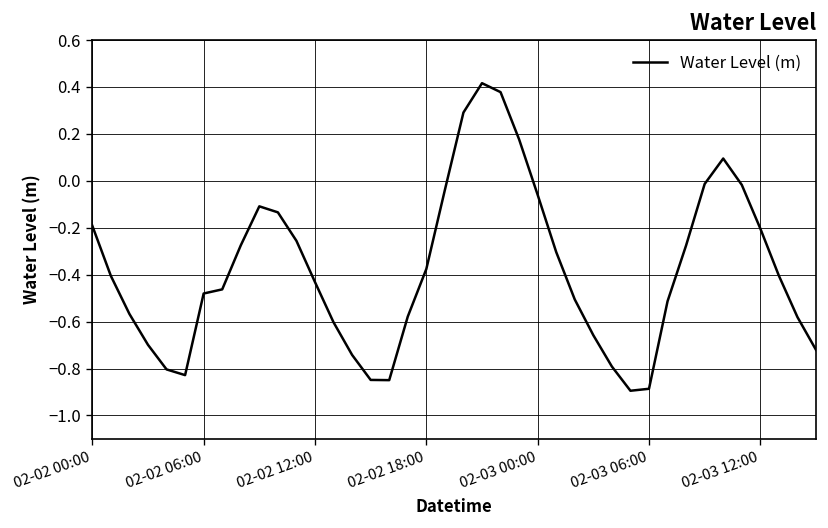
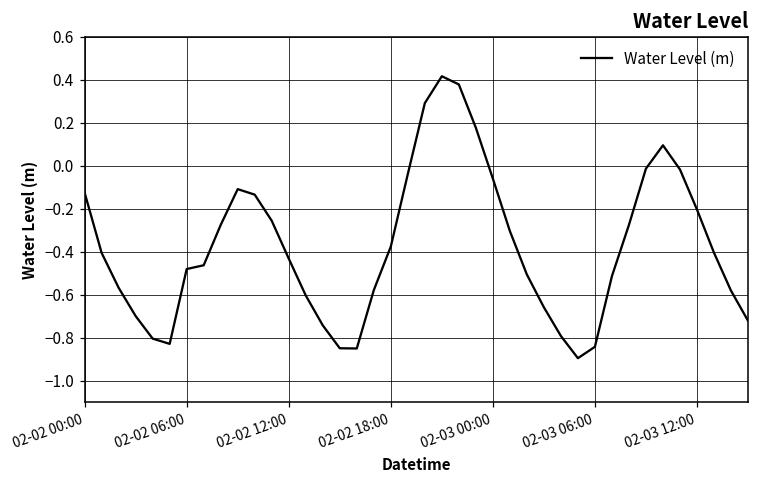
  {
-   "02-02 00:00": -0.19,
+   "02-02 00:00": -0.13,
    "02-02 06:00": -0.48,
    "02-02 12:00": -0.43,
    "02-02 18:00": -0.38,
    "02-03 00:00": -0.06,
-   "02-03 06:00": -0.89,
+   "02-03 06:00": -0.84,
    "02-03 12:00": -0.20
  }
